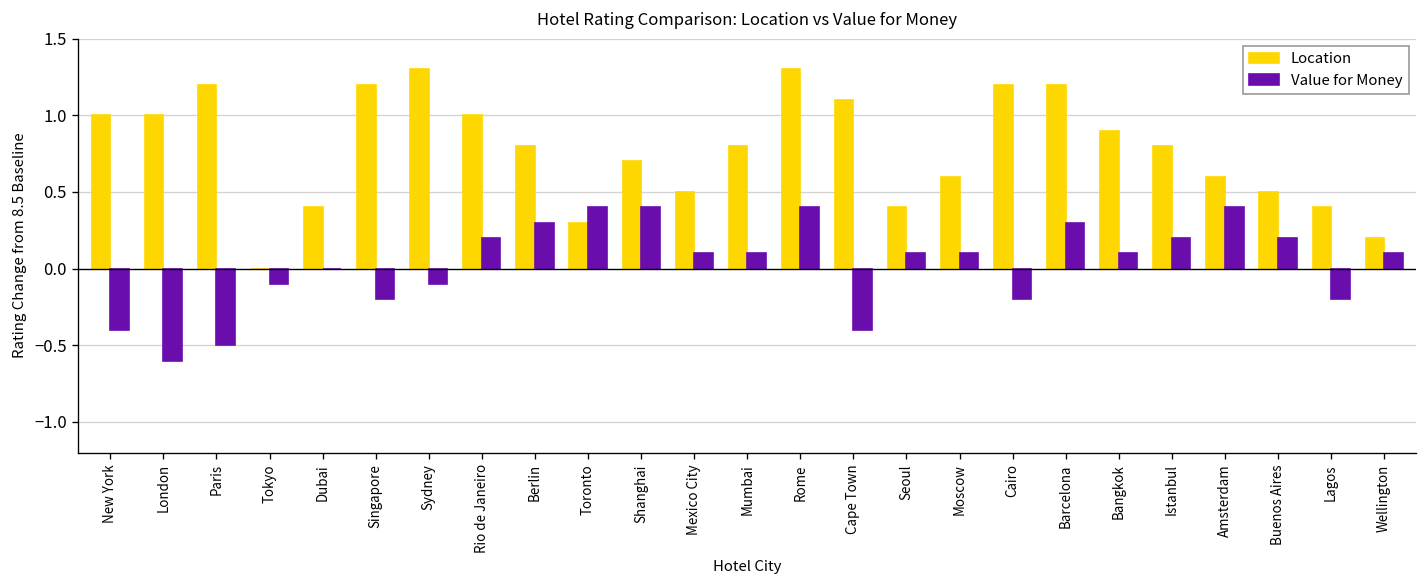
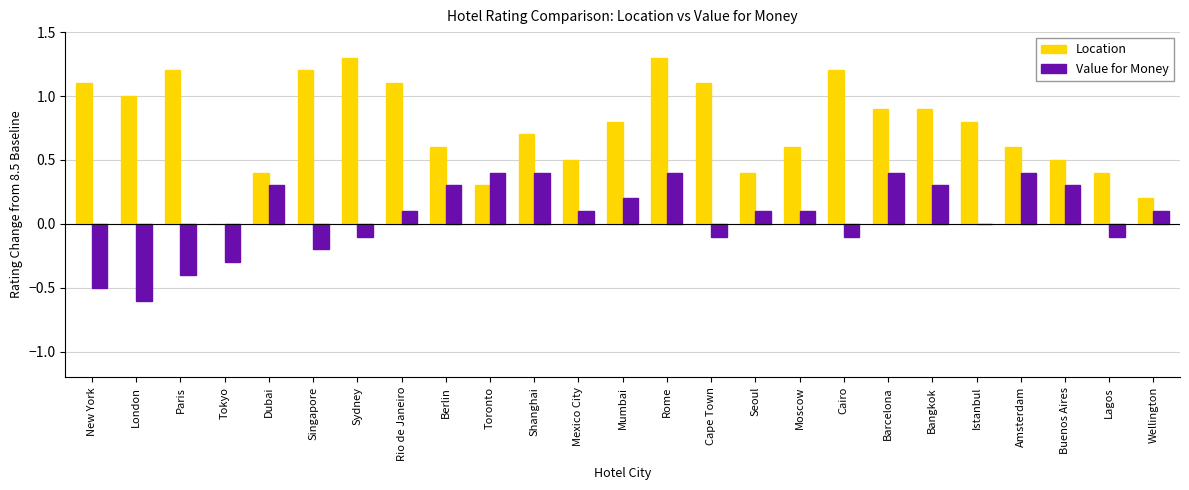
  {
    "Location": {
-     "New York": 1.00,
+     "New York": 1.10,
      "London": 1.00,
      "Paris": 1.20,
      "Tokyo": 0.00,
      "Dubai": 0.40,
      "Singapore": 1.20,
      "Sydney": 1.30,
-     "Rio de Janeiro": 1.00,
-     "Berlin": 0.80,
+     "Rio de Janeiro": 1.10,
+     "Berlin": 0.60,
      "Toronto": 0.30,
      "Shanghai": 0.70,
      "Mexico City": 0.50,
      "Mumbai": 0.80,
      "Rome": 1.30,
      "Cape Town": 1.10,
      "Seoul": 0.40,
      "Moscow": 0.60,
      "Cairo": 1.20,
-     "Barcelona": 1.20,
+     "Barcelona": 0.90,
      "Bangkok": 0.90,
      "Istanbul": 0.80,
      "Amsterdam": 0.60,
      "Buenos Aires": 0.50,
      "Lagos": 0.40,
      "Wellington": 0.20
    },
    "Value for Money": {
-     "New York": -0.40,
+     "New York": -0.50,
      "London": -0.60,
-     "Paris": -0.50,
-     "Tokyo": -0.10,
-     "Dubai": 0.00,
+     "Paris": -0.40,
+     "Tokyo": -0.30,
+     "Dubai": 0.30,
      "Singapore": -0.20,
      "Sydney": -0.10,
-     "Rio de Janeiro": 0.20,
+     "Rio de Janeiro": 0.10,
      "Berlin": 0.30,
      "Toronto": 0.40,
      "Shanghai": 0.40,
      "Mexico City": 0.10,
-     "Mumbai": 0.10,
+     "Mumbai": 0.20,
      "Rome": 0.40,
-     "Cape Town": -0.40,
+     "Cape Town": -0.10,
      "Seoul": 0.10,
      "Moscow": 0.10,
-     "Cairo": -0.20,
-     "Barcelona": 0.30,
-     "Bangkok": 0.10,
-     "Istanbul": 0.20,
+     "Cairo": -0.10,
+     "Barcelona": 0.40,
+     "Bangkok": 0.30,
+     "Istanbul": 0.00,
      "Amsterdam": 0.40,
-     "Buenos Aires": 0.20,
-     "Lagos": -0.20,
+     "Buenos Aires": 0.30,
+     "Lagos": -0.10,
      "Wellington": 0.10
    }
  }
